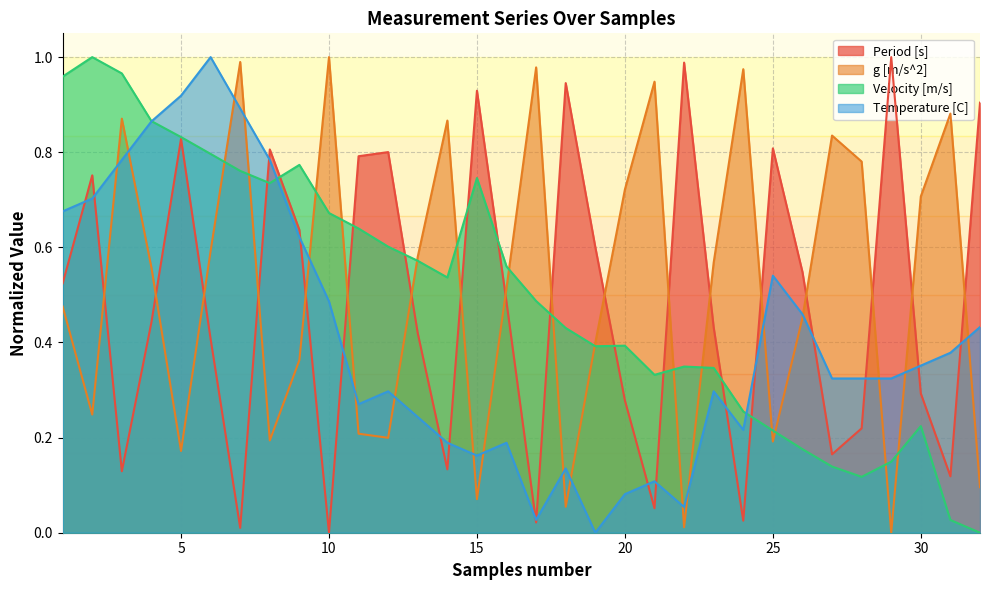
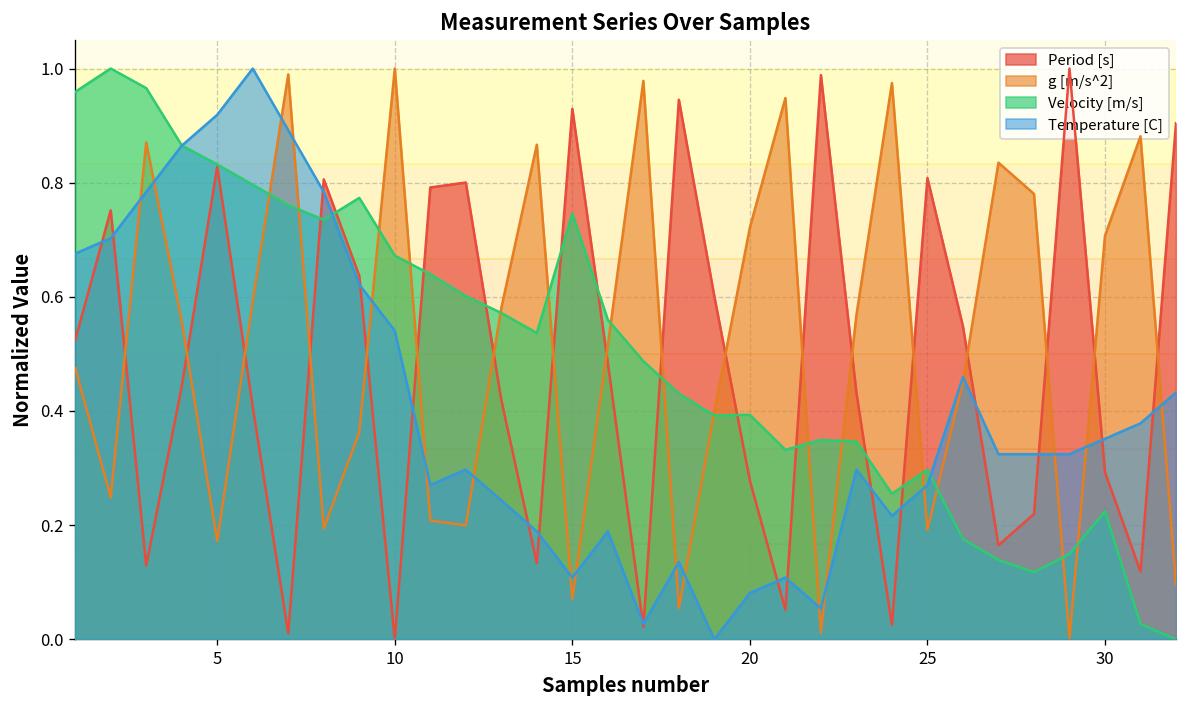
  {
    "Velocity [m/s]": {
      "10": 0.67,
      "15": 0.75,
      "20": 0.39,
-     "25": 0.21,
+     "25": 0.30,
      "30": 0.22
    },
    "Temperature [C]": {
      "5": 0.92,
-     "10": 0.49,
-     "15": 0.16,
+     "10": 0.54,
+     "15": 0.11,
      "20": 0.08,
-     "25": 0.54,
+     "25": 0.27,
      "30": 0.35
    }
  }
